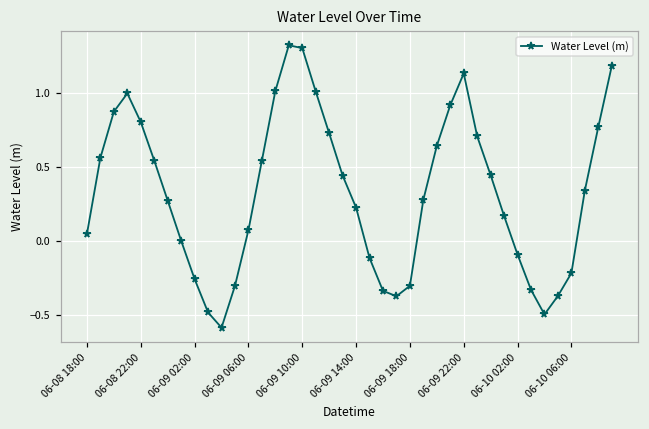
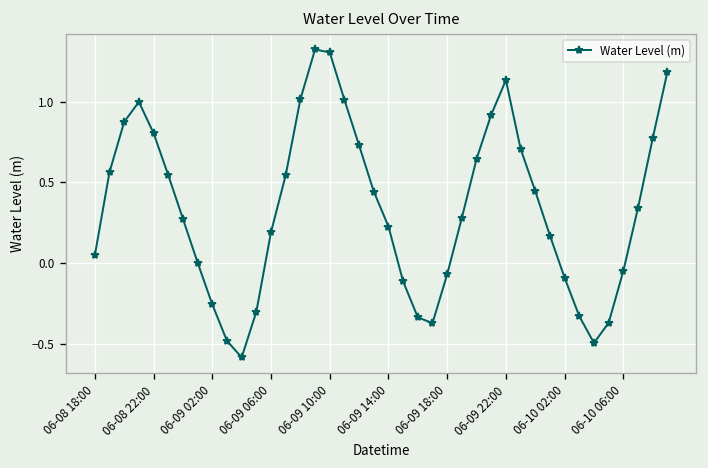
  {
    "06-08 18:00": 0.05,
    "06-08 22:00": 0.81,
    "06-09 02:00": -0.26,
-   "06-09 06:00": 0.07,
+   "06-09 06:00": 0.19,
    "06-09 10:00": 1.31,
    "06-09 14:00": 0.23,
-   "06-09 18:00": -0.30,
+   "06-09 18:00": -0.07,
    "06-09 22:00": 1.13,
    "06-10 02:00": -0.09,
-   "06-10 06:00": -0.22
+   "06-10 06:00": -0.05
  }
